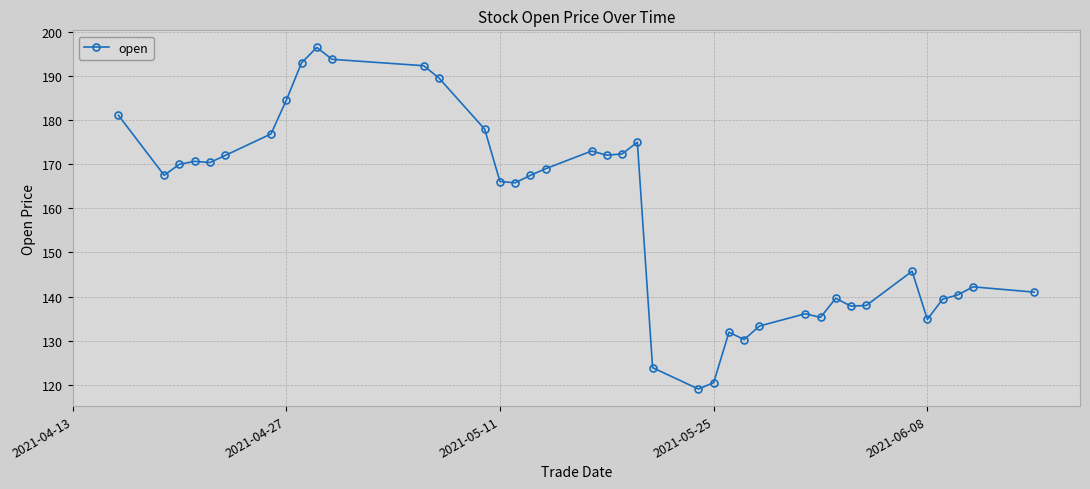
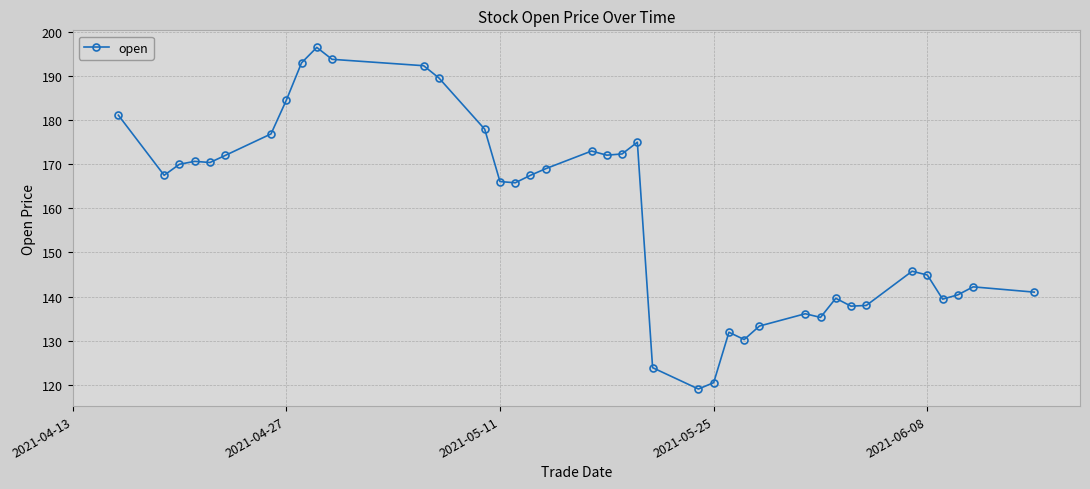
  {
    "2021-04-27": 185,
    "2021-05-11": 166,
    "2021-05-25": 120,
-   "2021-06-08": 135
+   "2021-06-08": 145
  }
